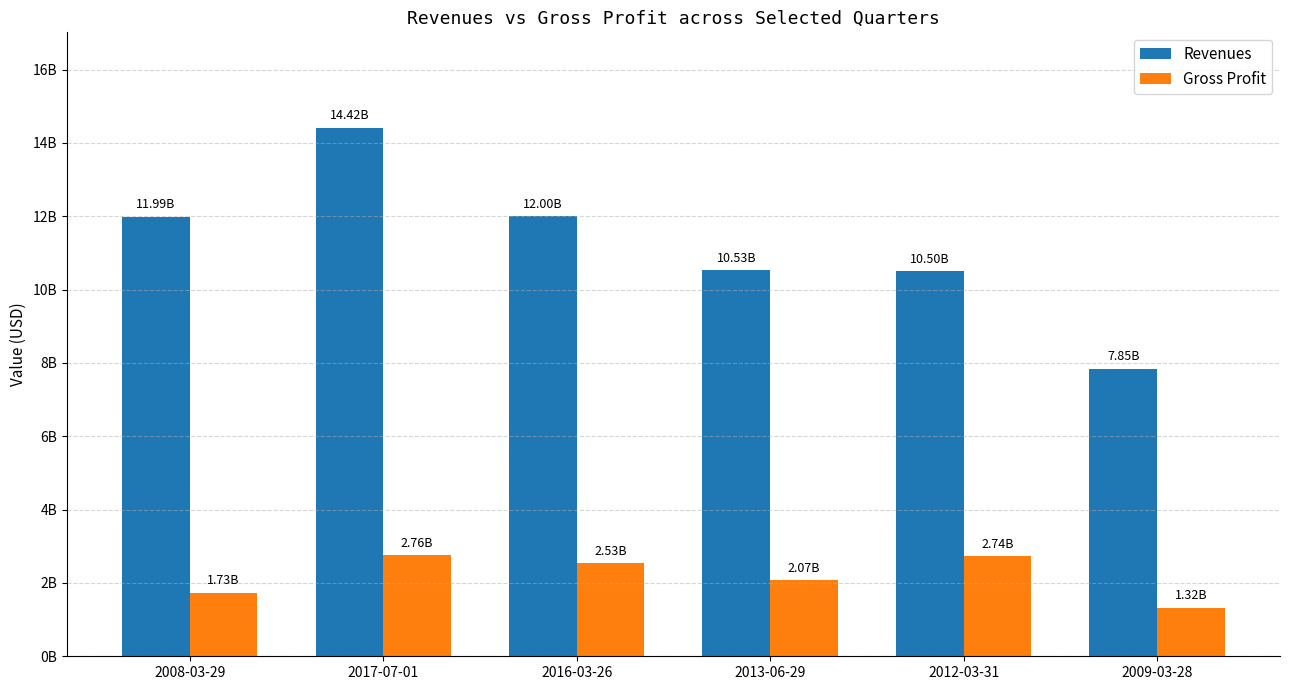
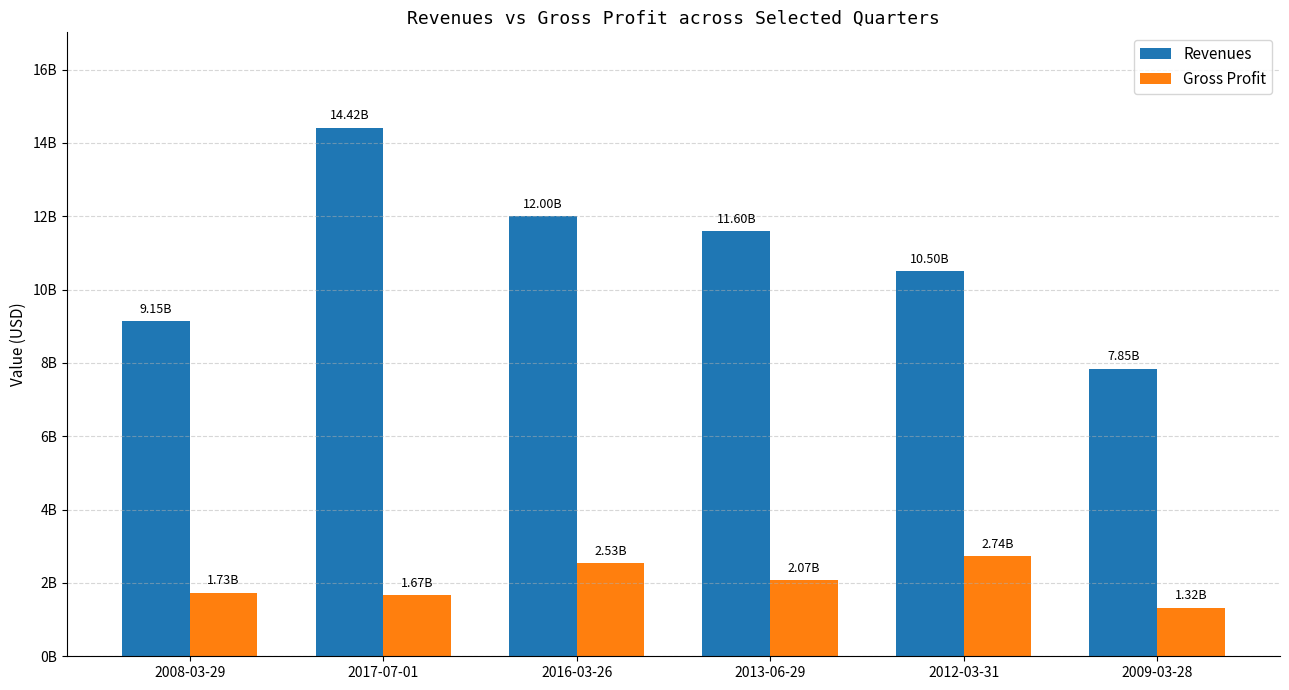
  {
    "Revenues": {
-     "2008-03-29": "11.99B",
+     "2008-03-29": "9.15B",
      "2017-07-01": "14.42B",
      "2016-03-26": "12.00B",
-     "2013-06-29": "10.53B",
+     "2013-06-29": "11.60B",
      "2012-03-31": "10.50B",
      "2009-03-28": "7.85B"
    },
    "Gross Profit": {
      "2008-03-29": "1.73B",
-     "2017-07-01": "2.76B",
+     "2017-07-01": "1.67B",
      "2016-03-26": "2.53B",
      "2013-06-29": "2.07B",
      "2012-03-31": "2.74B",
      "2009-03-28": "1.32B"
    }
  }
